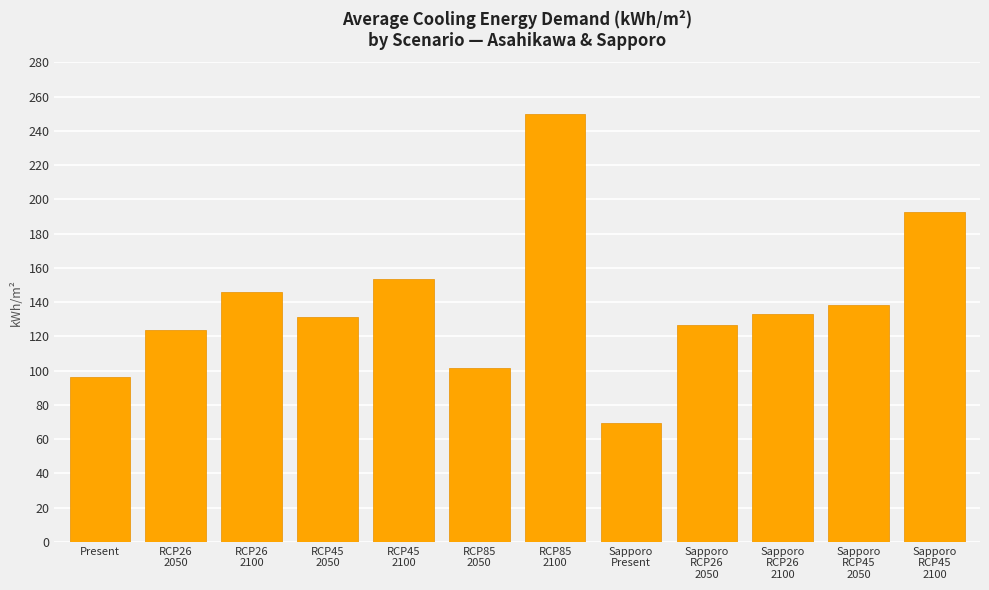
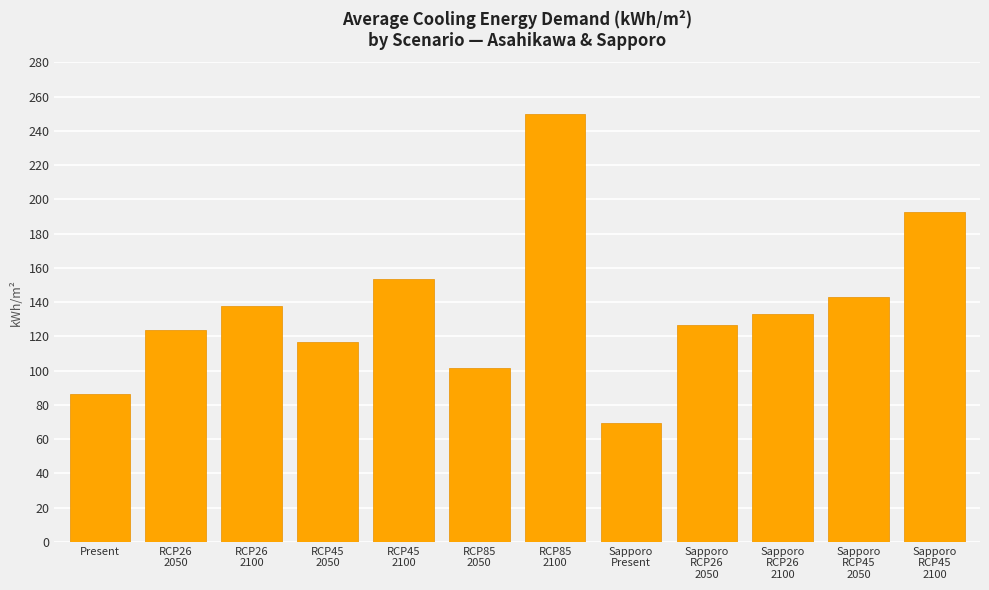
  {
-   "Present": 96,
+   "Present": 87,
    "RCP26 2050": 124,
-   "RCP26 2100": 146,
-   "RCP45 2050": 131,
+   "RCP26 2100": 138,
+   "RCP45 2050": 117,
    "RCP45 2100": 153,
    "RCP85 2050": 102,
    "RCP85 2100": 250,
    "Sapporo Present": 70,
    "Sapporo RCP26 2050": 127,
    "Sapporo RCP26 2100": 133,
-   "Sapporo RCP45 2050": 139,
+   "Sapporo RCP45 2050": 143,
    "Sapporo RCP45 2100": 193
  }
